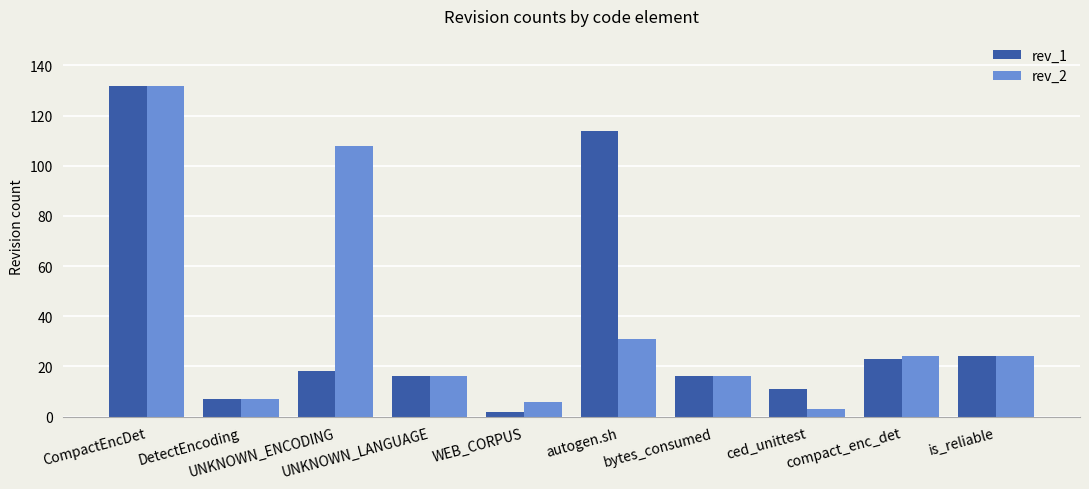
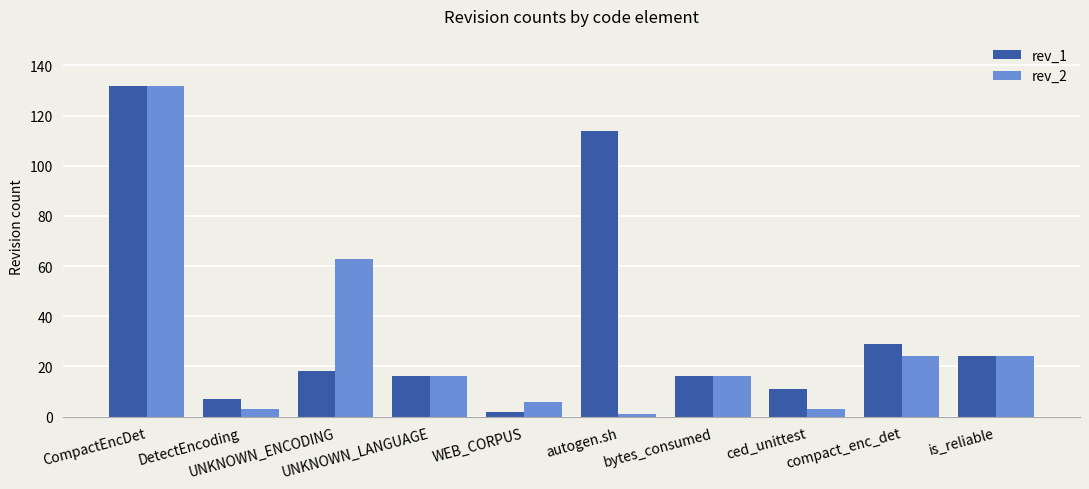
  {
    "rev_1": {
      "CompactEncDet": 132,
      "DetectEncoding": 7,
      "UNKNOWN_ENCODING": 18,
      "UNKNOWN_LANGUAGE": 16,
      "WEB_CORPUS": 2,
      "autogen.sh": 114,
      "bytes_consumed": 16,
      "ced_unittest": 11,
-     "compact_enc_det": 23,
+     "compact_enc_det": 29,
      "is_reliable": 24
    },
    "rev_2": {
      "CompactEncDet": 132,
-     "DetectEncoding": 7,
-     "UNKNOWN_ENCODING": 108,
+     "DetectEncoding": 3,
+     "UNKNOWN_ENCODING": 63,
      "UNKNOWN_LANGUAGE": 16,
      "WEB_CORPUS": 6,
-     "autogen.sh": 31,
+     "autogen.sh": 1,
      "bytes_consumed": 16,
      "ced_unittest": 3,
      "compact_enc_det": 24,
      "is_reliable": 24
    }
  }
